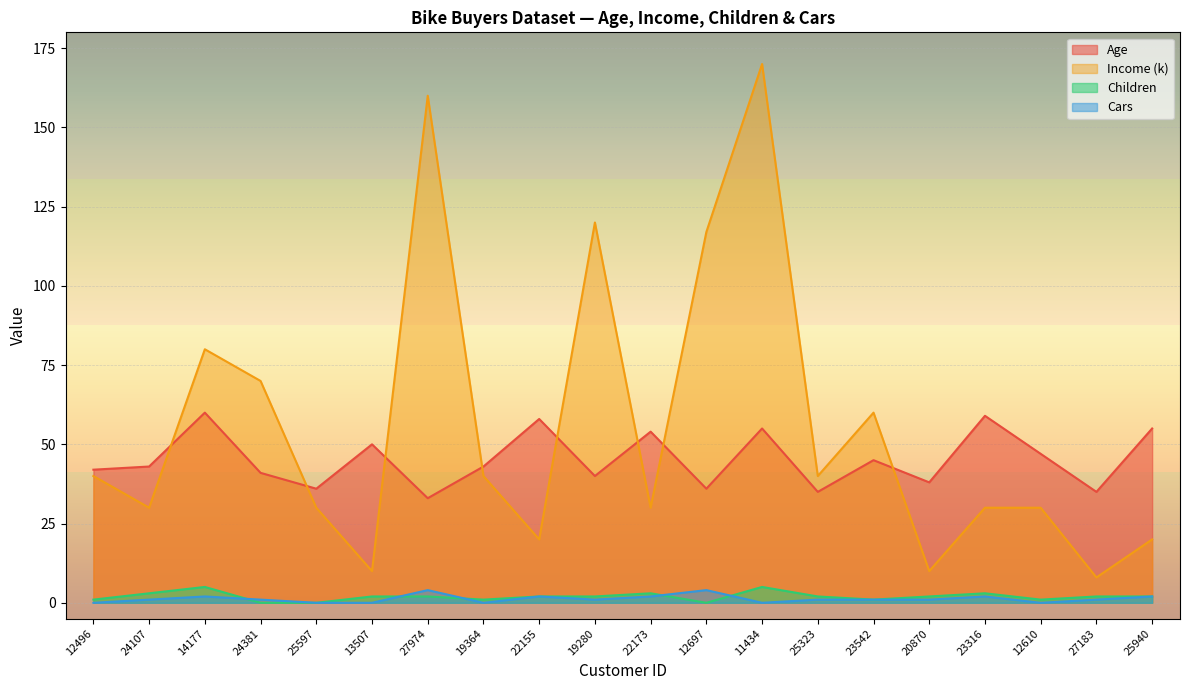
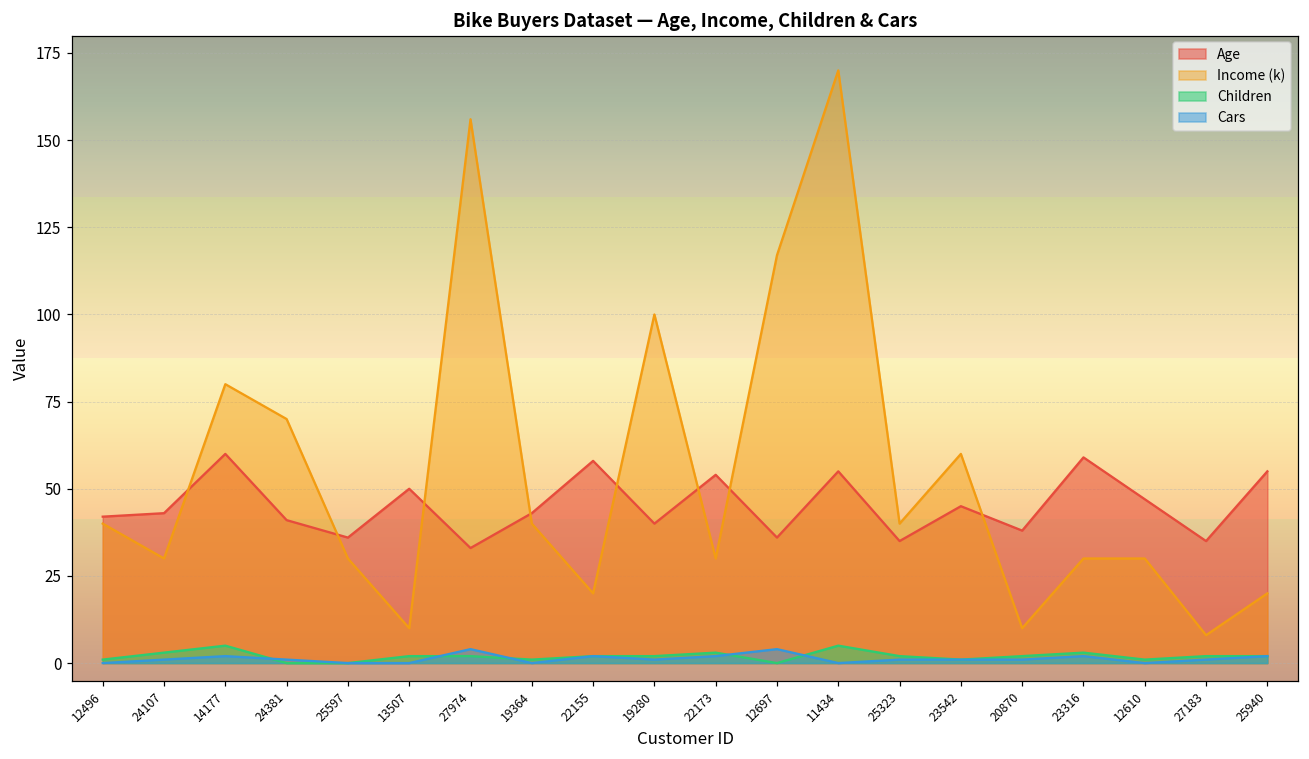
  {
    "Age": {
      "12496": 42,
      "24107": 43,
      "14177": 60,
      "24381": 41,
      "25597": 36,
      "13507": 50,
      "27974": 33,
      "19364": 43,
      "22155": 58,
      "19280": 40,
      "22173": 54,
      "12697": 36,
      "11434": 55,
      "25323": 35,
      "23542": 45,
      "20870": 38,
      "23316": 59,
      "12610": 47,
      "27183": 35,
      "25940": 55
    },
    "Income (k)": {
      "12496": 40,
      "24107": 30,
      "14177": 80,
      "24381": 70,
      "25597": 30,
      "13507": 10,
-     "27974": 160,
+     "27974": 156,
      "19364": 40,
      "22155": 20,
-     "19280": 120,
+     "19280": 100,
      "22173": 30,
      "12697": 117,
      "11434": 170,
      "25323": 40,
      "23542": 60,
      "20870": 10,
      "23316": 30,
      "12610": 30,
      "27183": 8,
      "25940": 20
    },
    "Children": {
      "12496": 1,
      "24107": 3,
      "14177": 5,
      "24381": 0,
      "13507": 2,
      "27974": 2,
      "19364": 1,
      "19280": 2,
      "22173": 3,
      "12697": 0,
      "11434": 5,
      "25323": 2,
      "20870": 2,
      "23316": 3,
      "12610": 1,
      "27183": 2
    },
    "Cars": {
      "12496": 0,
      "24107": 1,
      "14177": 2,
      "24381": 1,
      "13507": 0,
      "27974": 4,
      "19364": 0,
      "19280": 1,
      "22173": 2,
      "12697": 4,
      "11434": 0,
      "25323": 1,
      "20870": 1,
      "23316": 2,
      "12610": 0,
      "27183": 1
    }
  }
